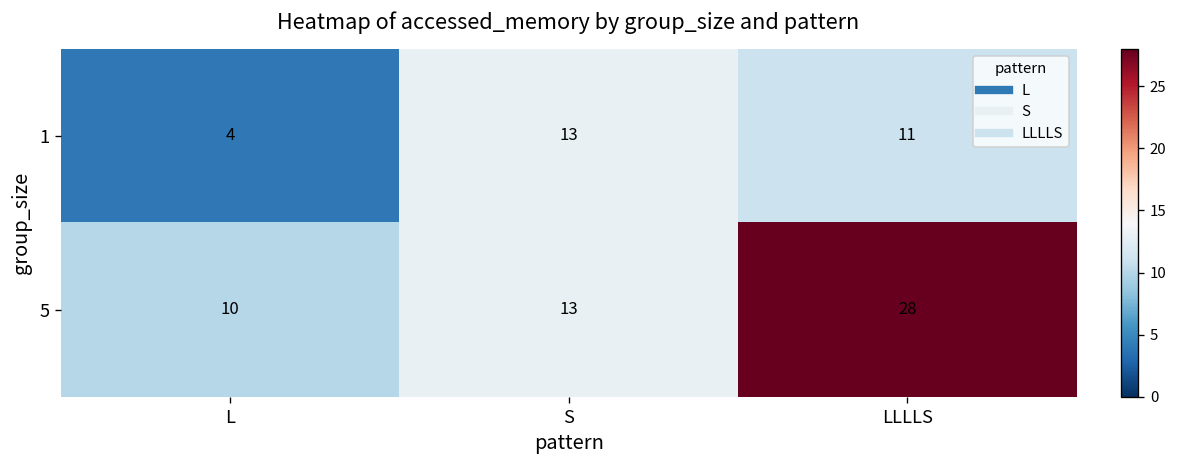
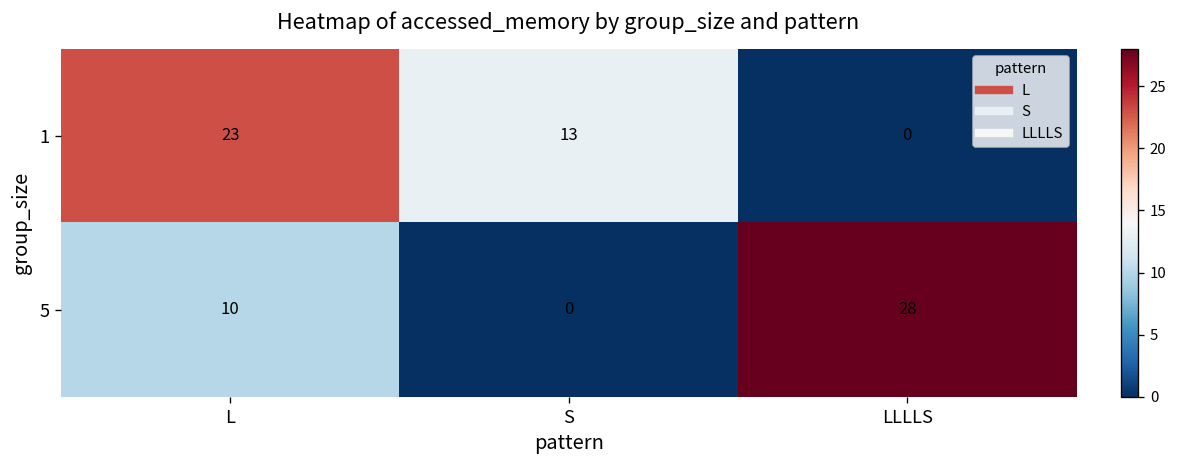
  {
    "1": {
-     "L": 4,
+     "L": 23,
      "S": 13,
-     "LLLLS": 11
+     "LLLLS": 0
    },
    "5": {
      "L": 10,
-     "S": 13,
+     "S": 0,
      "LLLLS": 28
    }
  }
